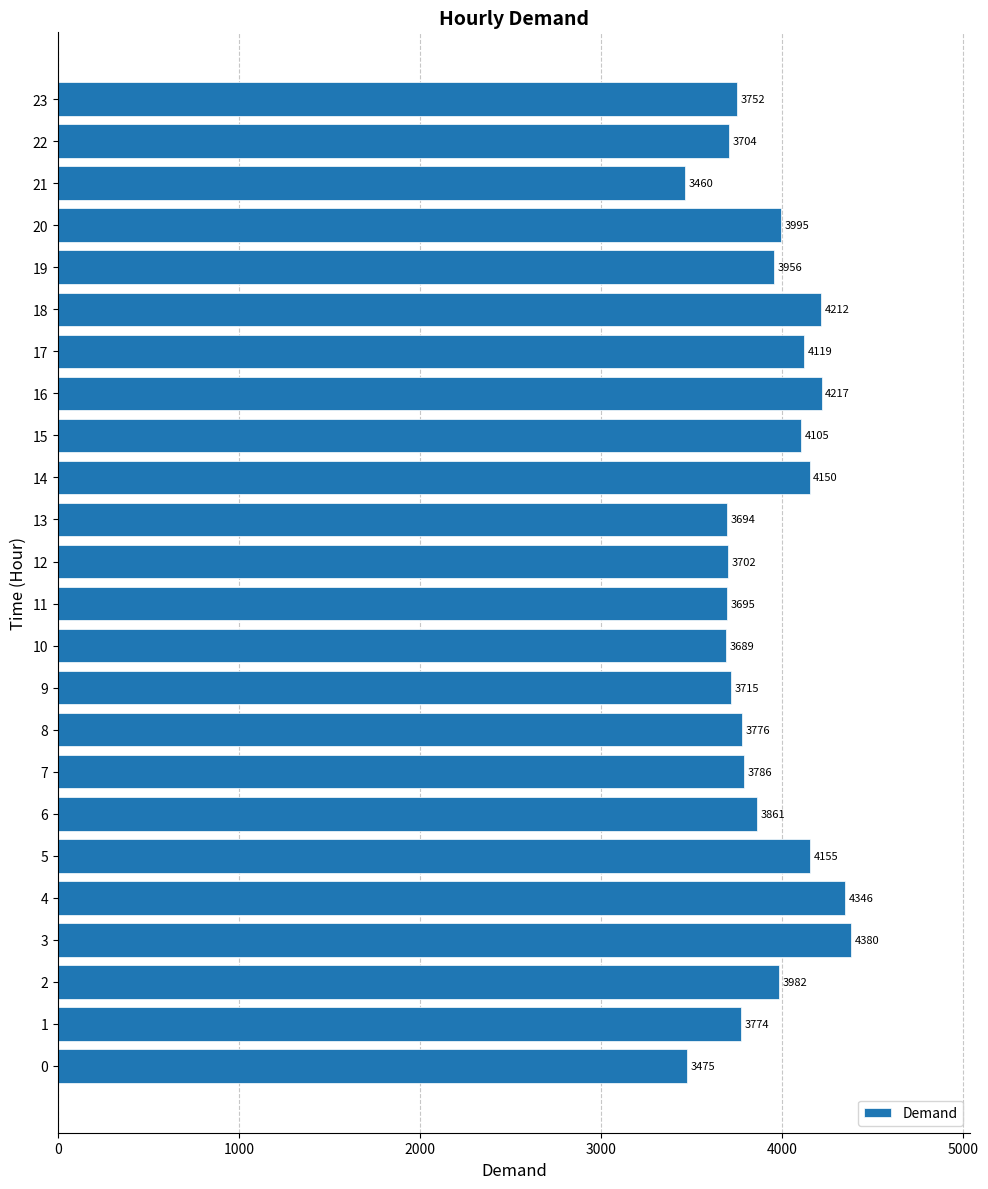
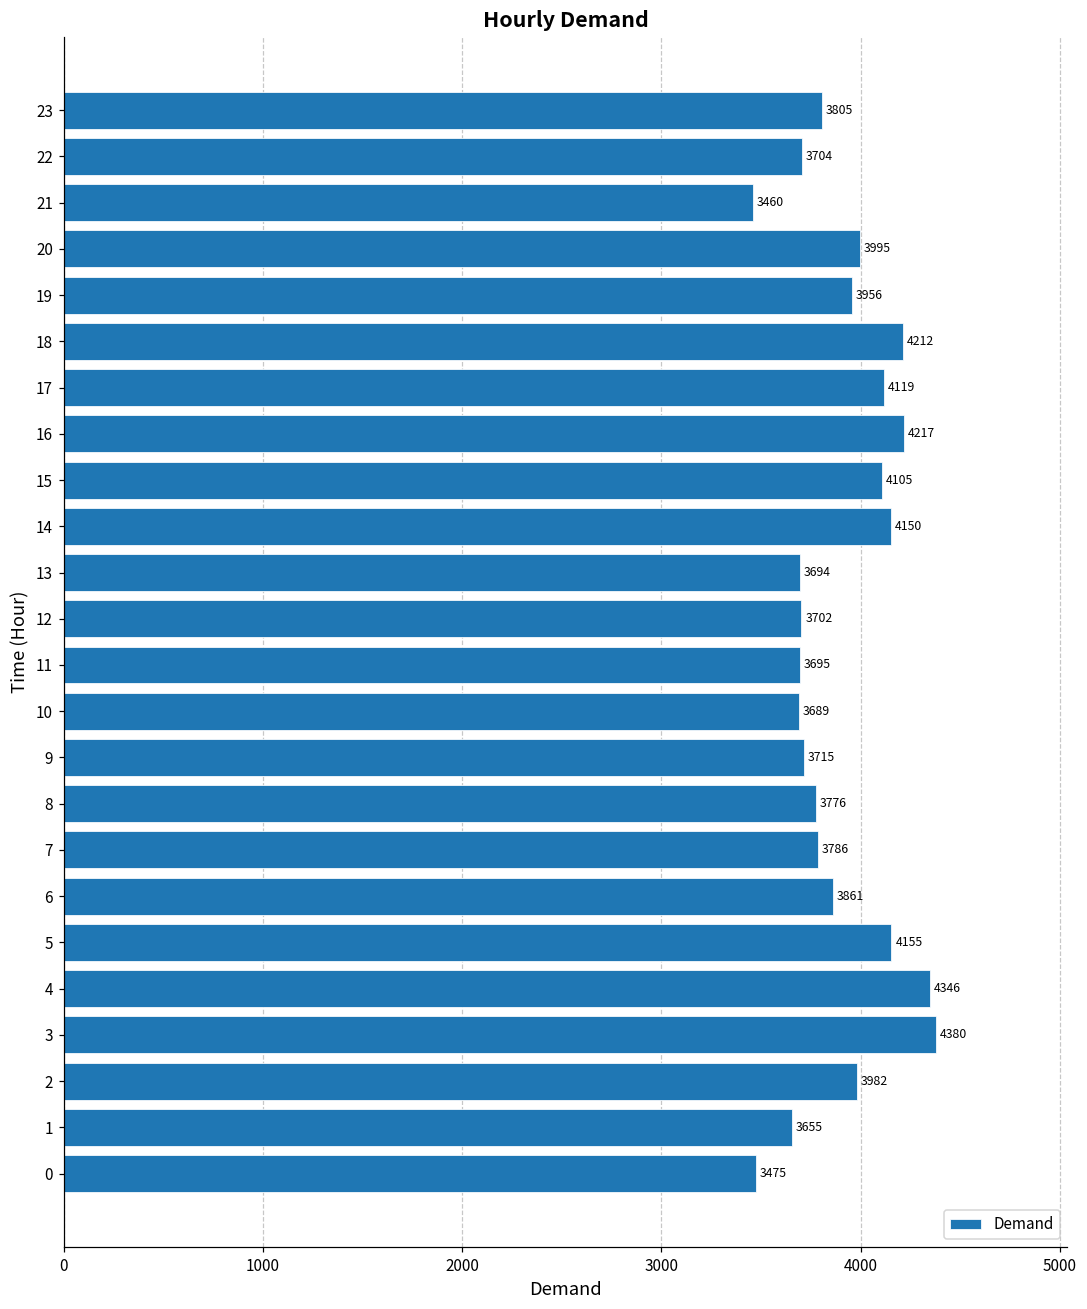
  {
-   "23": 3752,
+   "23": 3805,
    "22": 3704,
    "21": 3460,
    "20": 3995,
    "19": 3956,
    "18": 4212,
    "17": 4119,
    "16": 4217,
    "15": 4105,
    "13": 3694,
    "12": 3702,
    "11": 3695,
    "10": 3689,
    "9": 3715,
    "8": 3776,
    "7": 3786,
    "6": 3861,
    "5": 4155,
    "4": 4346,
    "3": 4380,
-   "1": 3774,
+   "1": 3655,
    "0": 3475
  }
